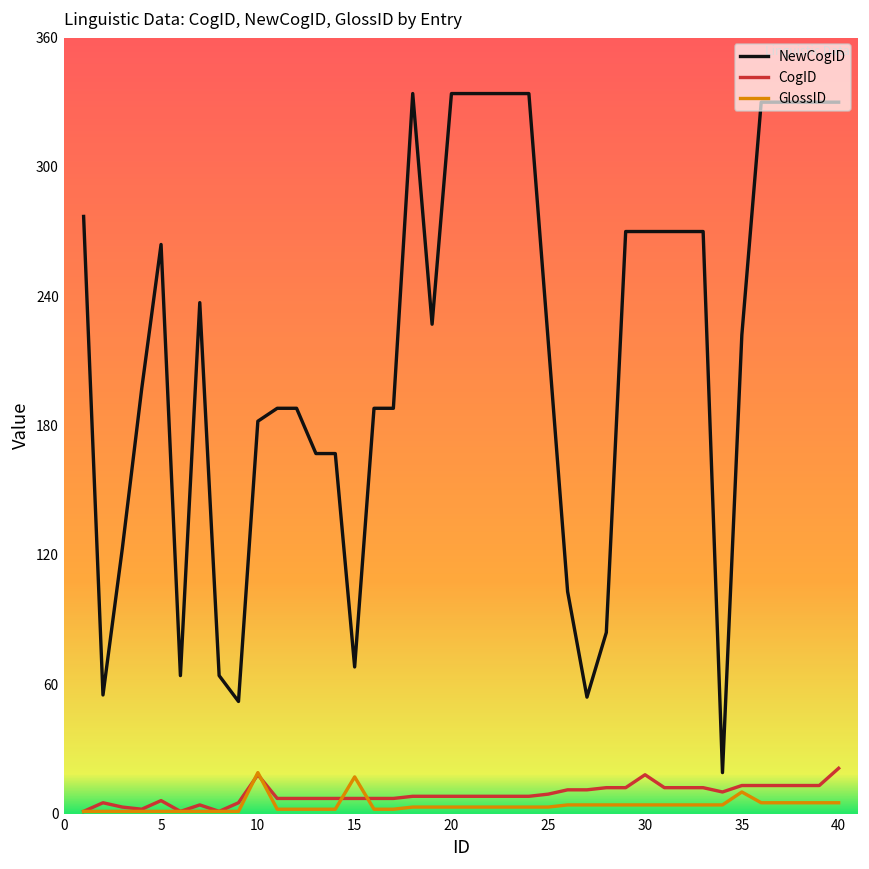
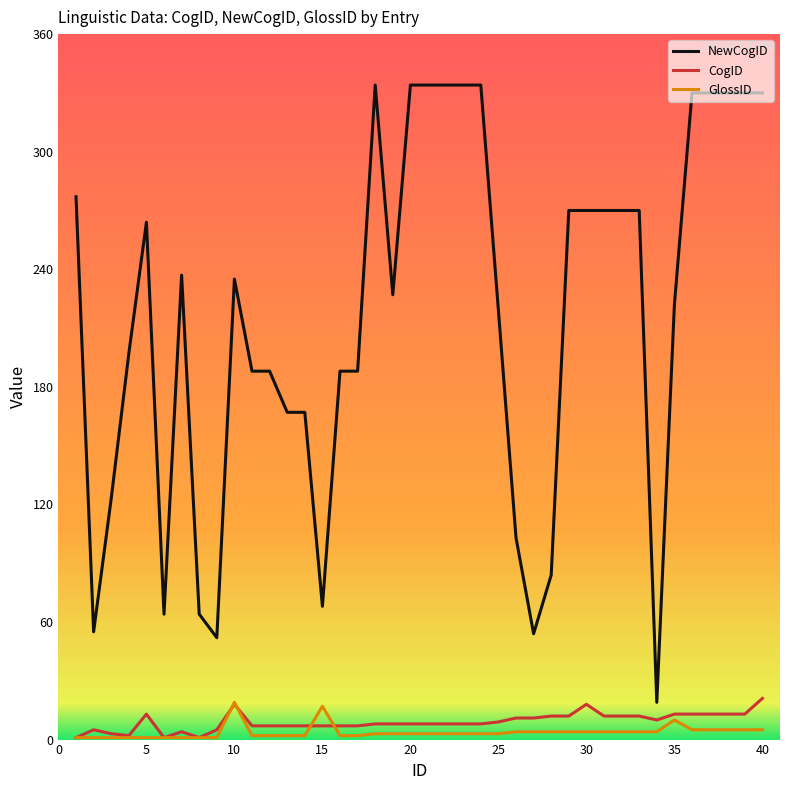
  {
    "NewCogID": {
      "5": 264,
-     "10": 182,
+     "10": 235,
      "15": 68,
      "20": 334,
      "25": 219,
      "30": 270,
      "35": 222
    },
    "CogID": {
-     "5": 6,
+     "5": 13,
      "15": 7,
      "20": 8,
      "25": 9,
      "30": 18,
      "35": 13,
      "40": 21
    },
    "GlossID": {
      "5": 1,
      "15": 17,
      "20": 3,
      "25": 3,
      "30": 4,
      "35": 10,
      "40": 5
    }
  }
